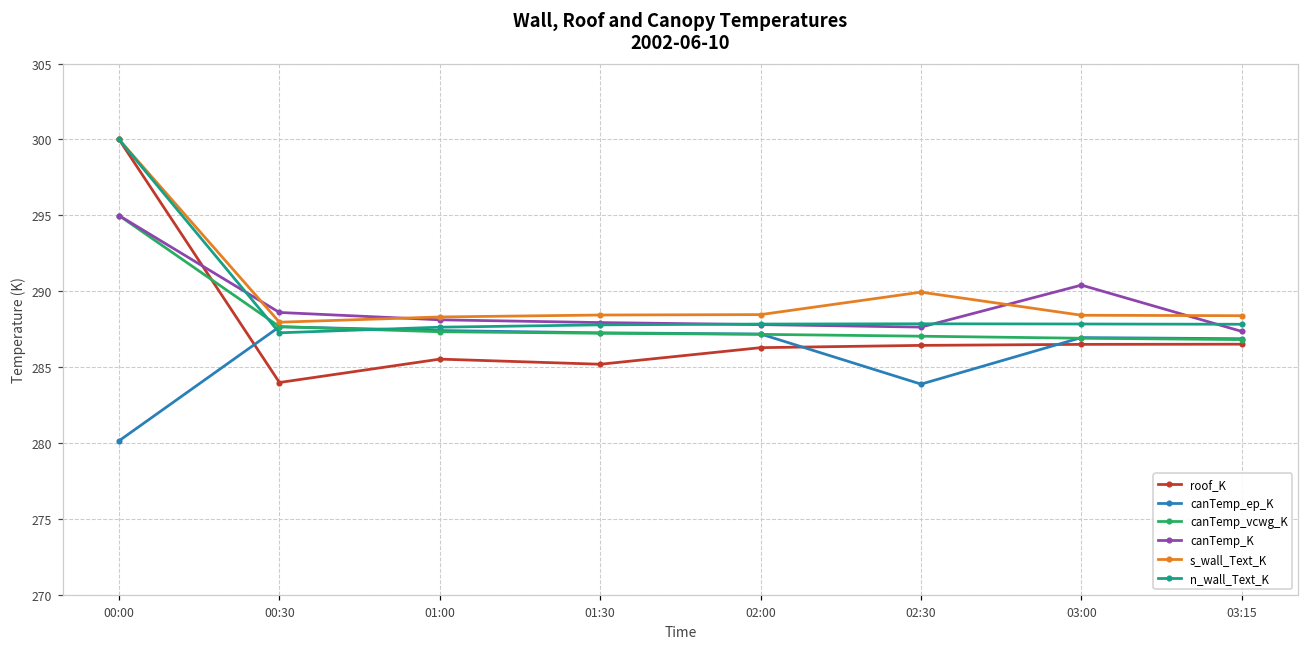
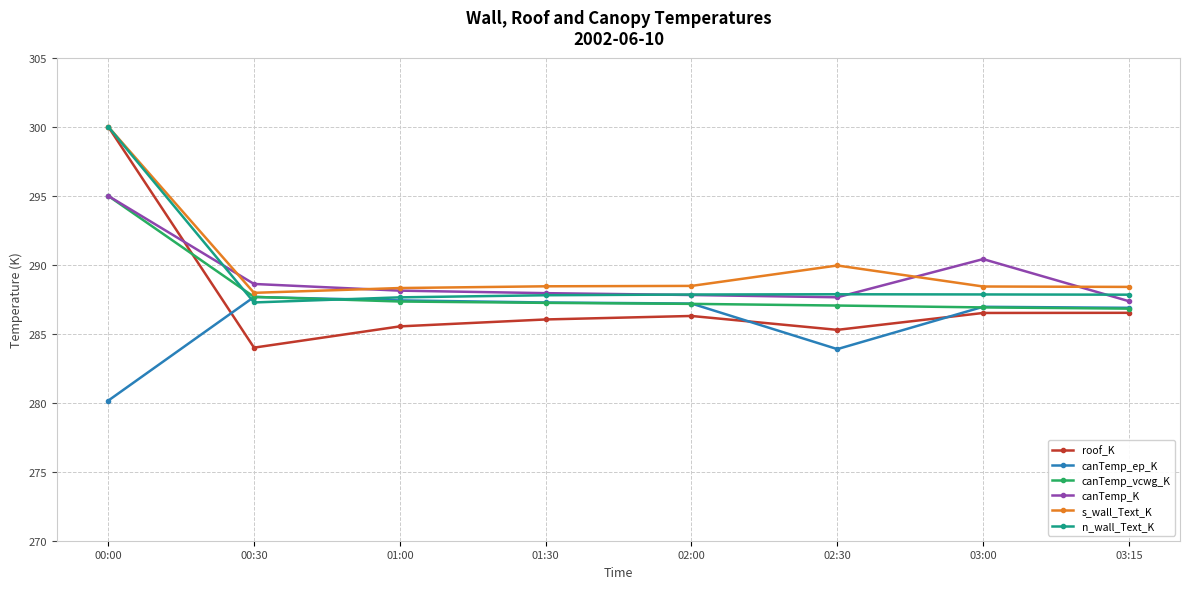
  {
    "roof_K": {
      "00:30": 284.0,
      "01:00": 285.5,
-     "01:30": 285.2,
+     "01:30": 286.0,
      "02:00": 286.3,
-     "02:30": 286.4,
+     "02:30": 285.3,
      "03:00": 286.5,
      "03:15": 286.5
    },
    "canTemp_ep_K": {
      "00:00": 280.2,
      "02:30": 283.9
    },
    "canTemp_K": {
      "00:30": 288.6,
      "01:00": 288.1,
      "02:30": 287.6,
      "03:00": 290.4,
      "03:15": 287.4
    },
    "s_wall_Text_K": {
      "00:30": 288.0,
      "01:00": 288.3,
      "01:30": 288.4,
      "02:00": 288.5,
      "02:30": 289.9,
      "03:00": 288.4,
      "03:15": 288.4
    }
  }
